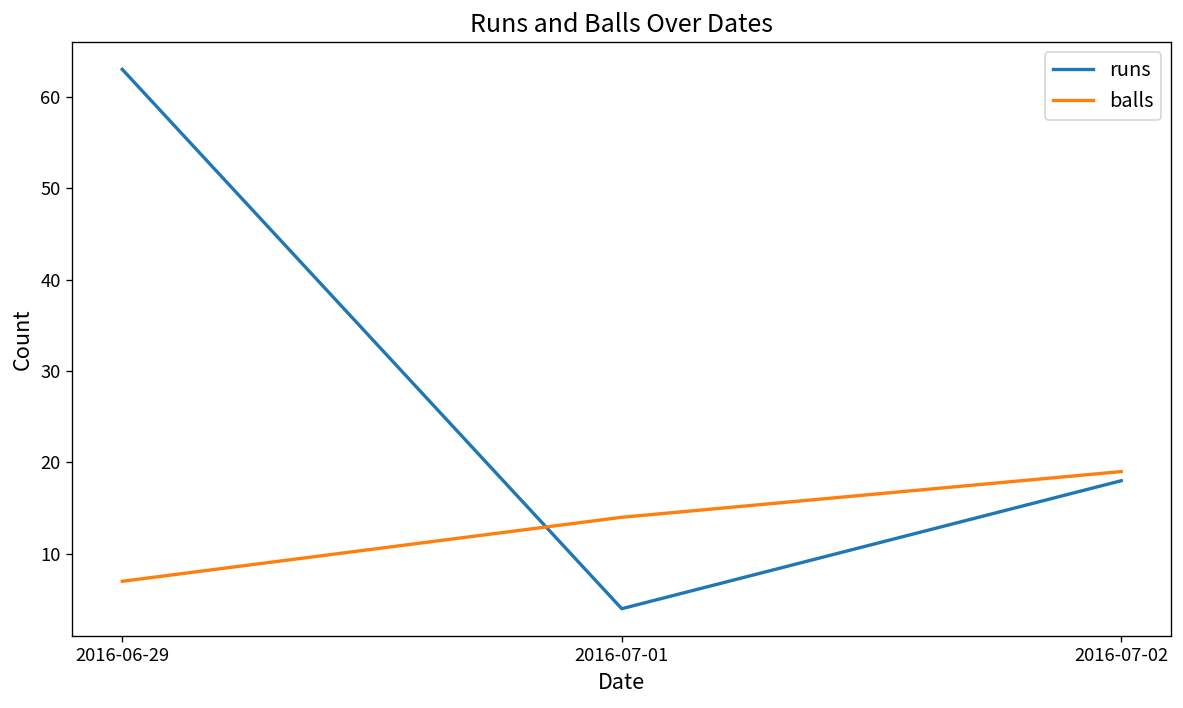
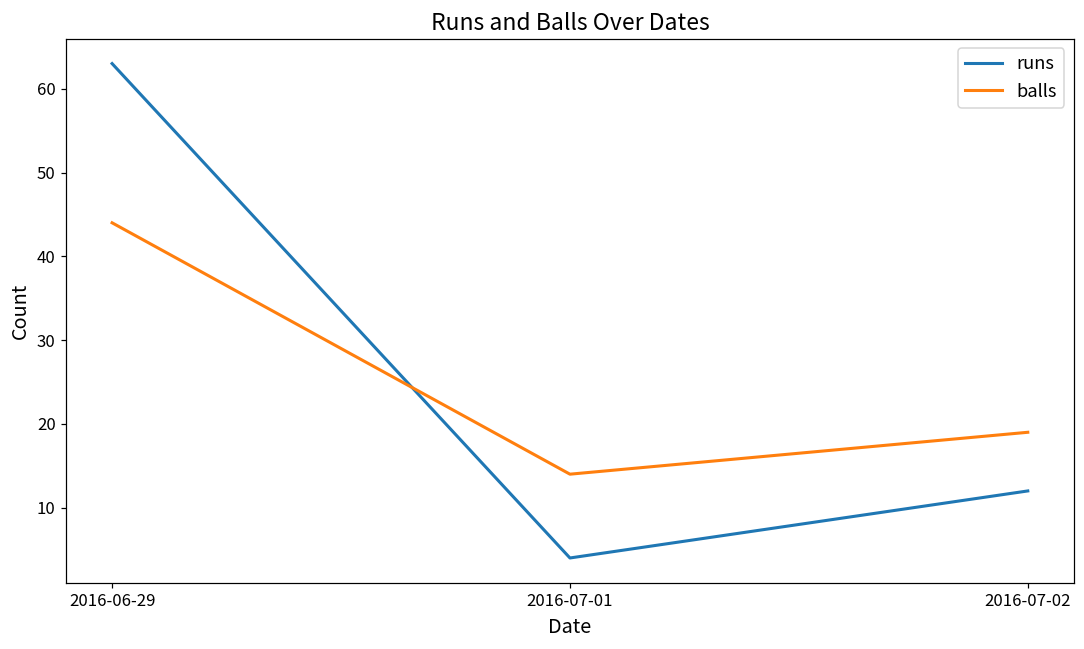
  {
    "runs": {
      "2016-06-29": 63,
      "2016-07-01": 4,
-     "2016-07-02": 18
+     "2016-07-02": 12
    },
    "balls": {
-     "2016-06-29": 7,
+     "2016-06-29": 44,
      "2016-07-01": 14,
      "2016-07-02": 19
    }
  }
